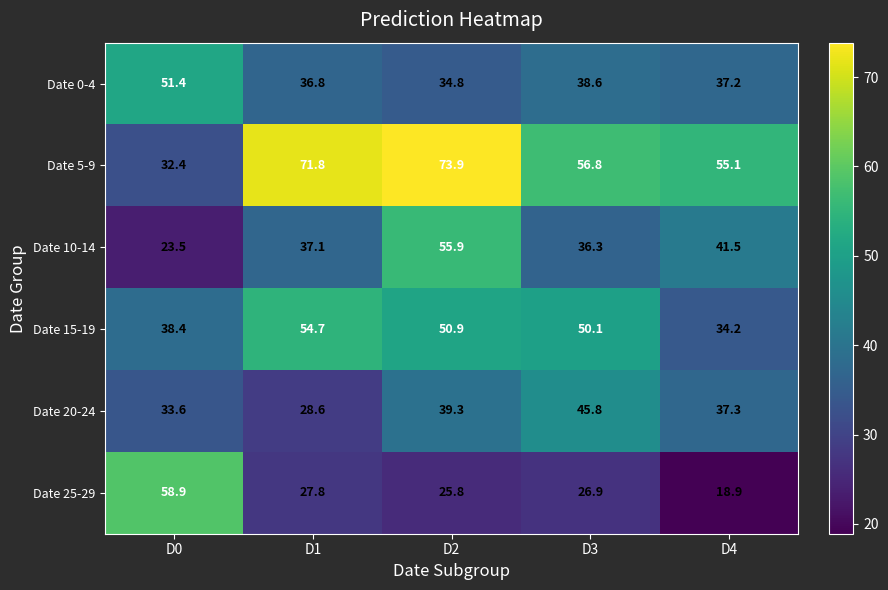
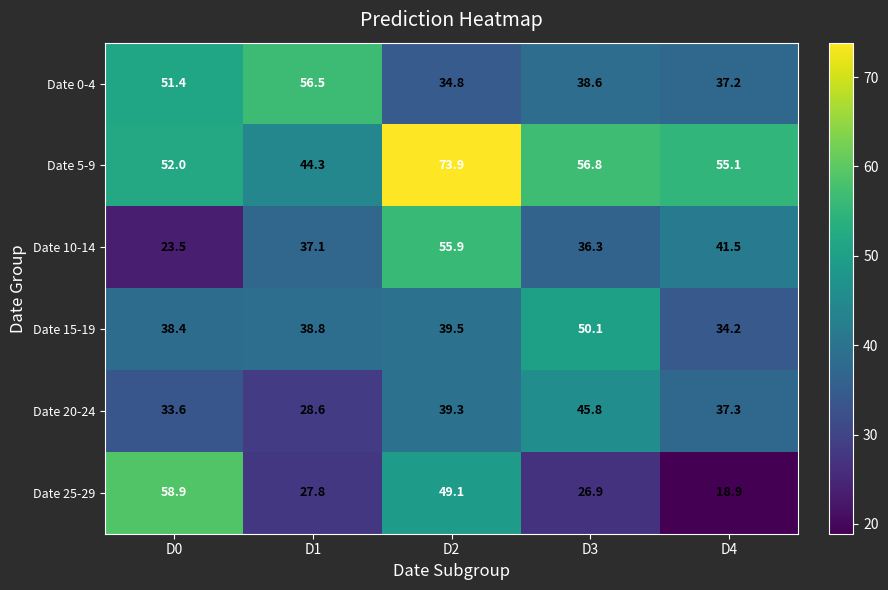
  {
    "Date 0-4": {
      "D0": 51.4,
-     "D1": 36.8,
+     "D1": 56.5,
      "D2": 34.8,
      "D3": 38.6,
      "D4": 37.2
    },
    "Date 5-9": {
-     "D0": 32.4,
-     "D1": 71.8,
+     "D0": 52.0,
+     "D1": 44.3,
      "D2": 73.9,
      "D3": 56.8,
      "D4": 55.1
    },
    "Date 10-14": {
      "D0": 23.5,
      "D1": 37.1,
      "D2": 55.9,
      "D3": 36.3,
      "D4": 41.5
    },
    "Date 15-19": {
      "D0": 38.4,
-     "D1": 54.7,
-     "D2": 50.9,
+     "D1": 38.8,
+     "D2": 39.5,
      "D3": 50.1,
      "D4": 34.2
    },
    "Date 20-24": {
      "D0": 33.6,
      "D1": 28.6,
      "D2": 39.3,
      "D3": 45.8,
      "D4": 37.3
    },
    "Date 25-29": {
      "D0": 58.9,
      "D1": 27.8,
-     "D2": 25.8,
+     "D2": 49.1,
      "D3": 26.9,
      "D4": 18.9
    }
  }
